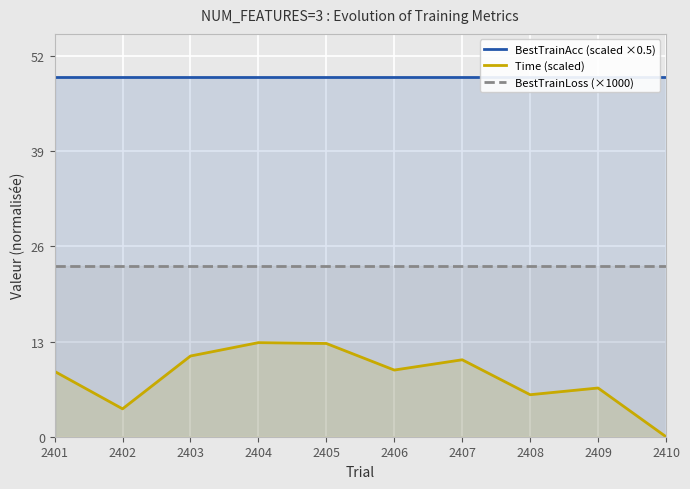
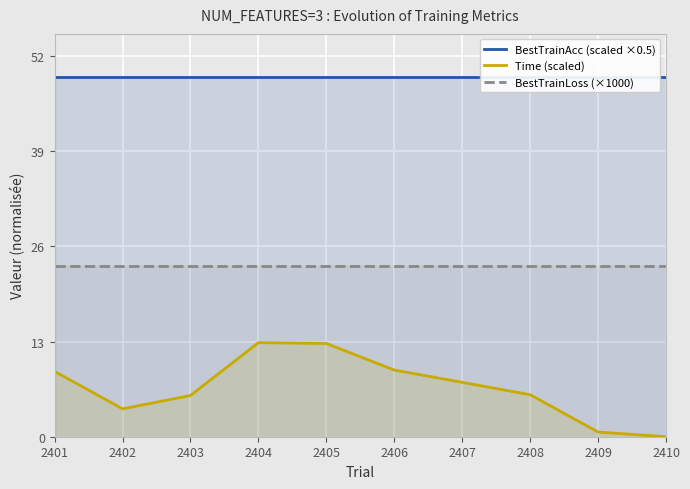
  {
    "BestTrainAcc (scaled ×0.5)": {
      "2401": 49,
      "2402": 49,
      "2403": 49,
      "2404": 49,
      "2405": 49,
      "2406": 49,
      "2407": 49,
      "2410": 49
    },
    "Time (scaled)": {
      "2401": 9,
      "2402": 4,
-     "2403": 11,
+     "2403": 6,
      "2404": 13,
      "2405": 13,
      "2406": 9,
-     "2407": 11,
+     "2407": 7,
      "2408": 6,
-     "2409": 7,
+     "2409": 1,
      "2410": 0
    },
    "BestTrainLoss (×1000)": {
      "2401": 23,
      "2402": 23,
      "2403": 23,
      "2404": 23,
      "2405": 23,
      "2406": 23,
      "2407": 23,
      "2408": 23,
      "2409": 23,
      "2410": 23
    }
  }
